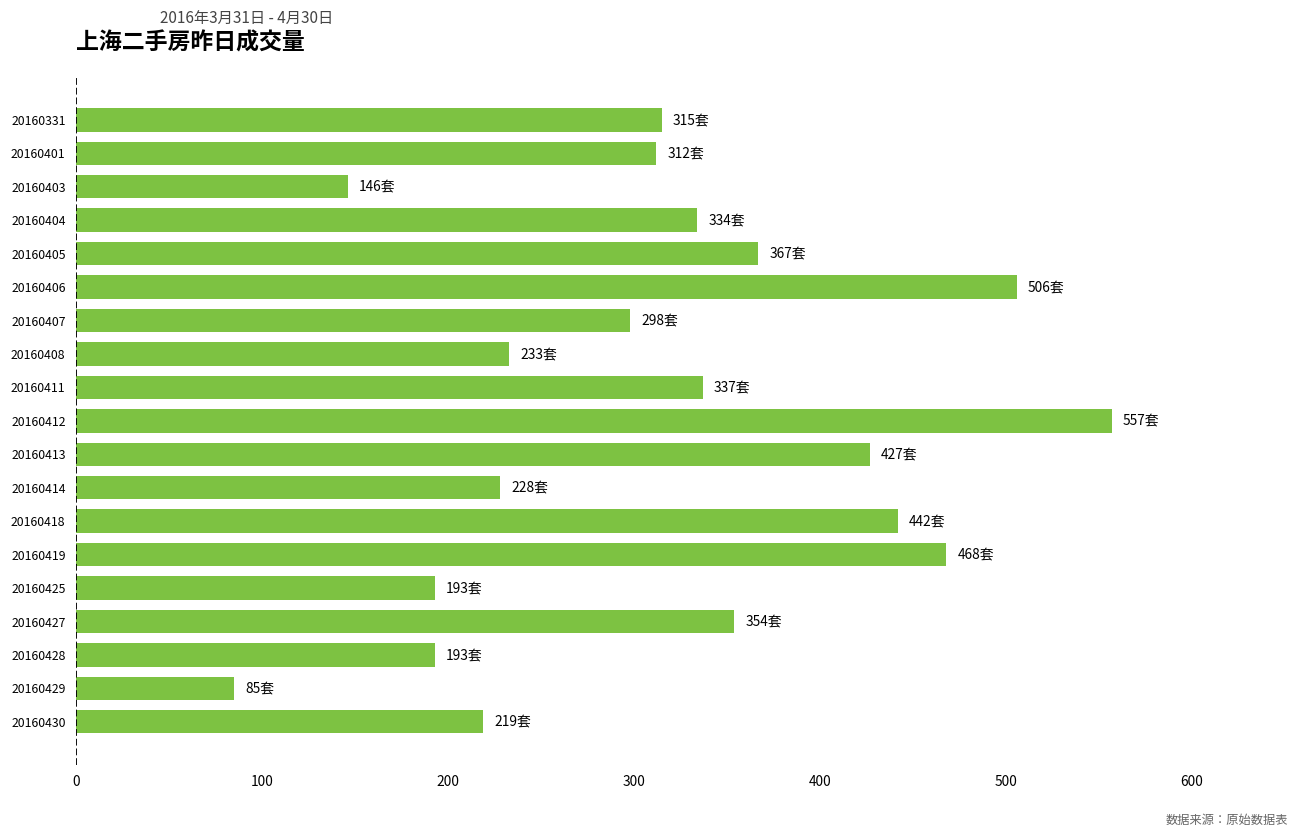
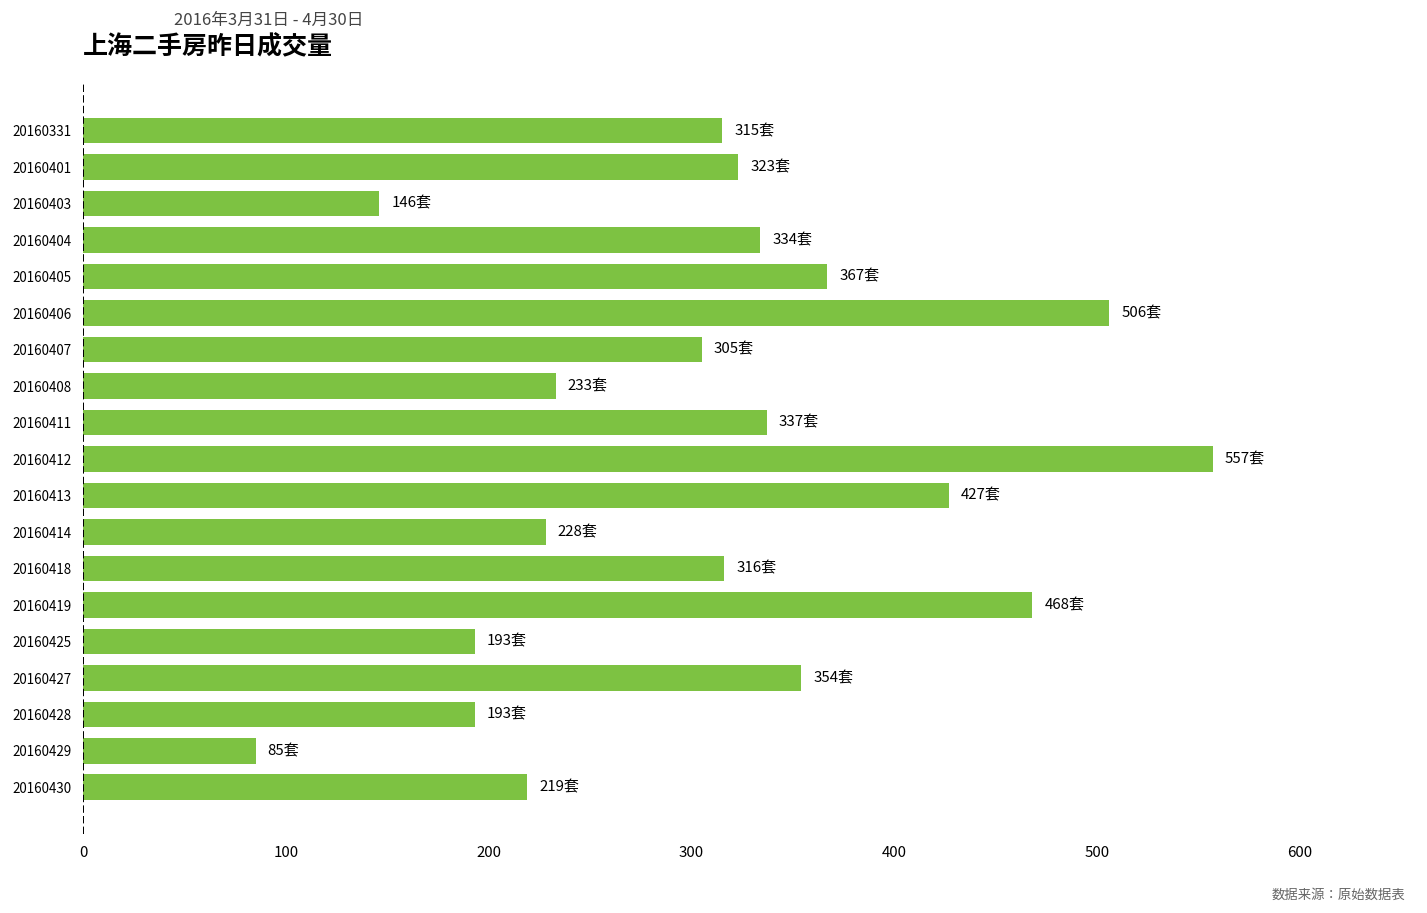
  {
    "20160331": "315套",
-   "20160401": "312套",
+   "20160401": "323套",
    "20160403": "146套",
    "20160404": "334套",
    "20160405": "367套",
    "20160406": "506套",
-   "20160407": "298套",
+   "20160407": "305套",
    "20160408": "233套",
    "20160411": "337套",
    "20160412": "557套",
    "20160413": "427套",
    "20160414": "228套",
-   "20160418": "442套",
+   "20160418": "316套",
    "20160419": "468套",
    "20160425": "193套",
    "20160427": "354套",
    "20160428": "193套",
    "20160429": "85套",
    "20160430": "219套"
  }
